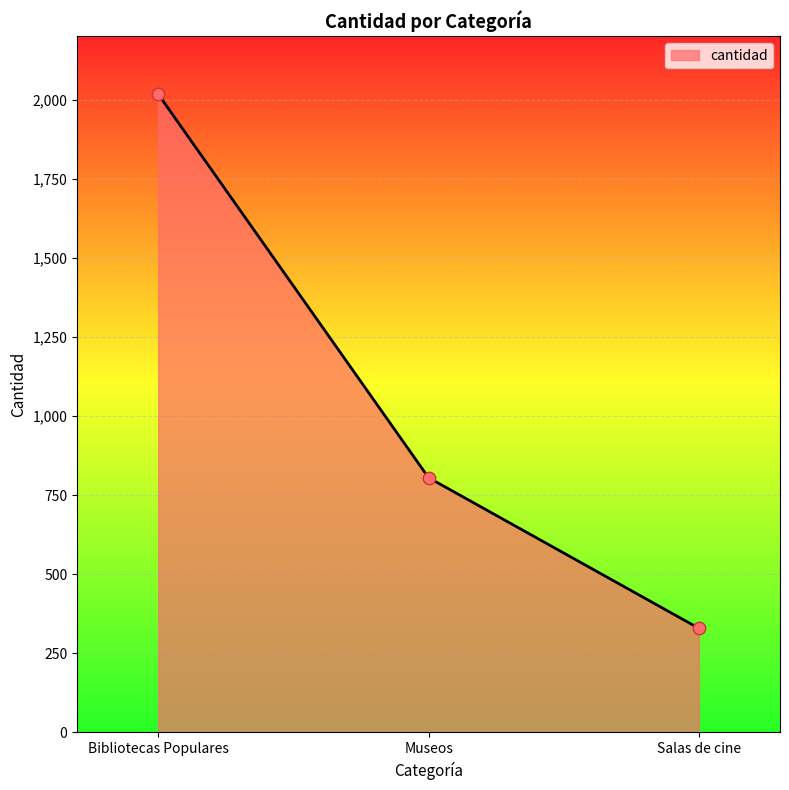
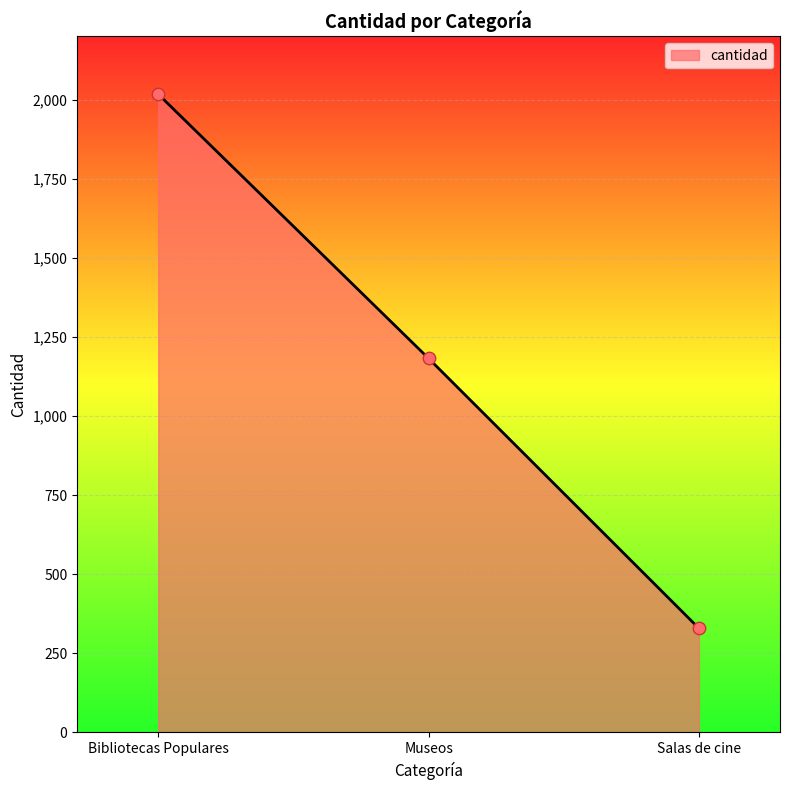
  {
    "Bibliotecas Populares": "2,020",
-   "Museos": "810",
+   "Museos": "1,180",
    "Salas de cine": "330"
  }
